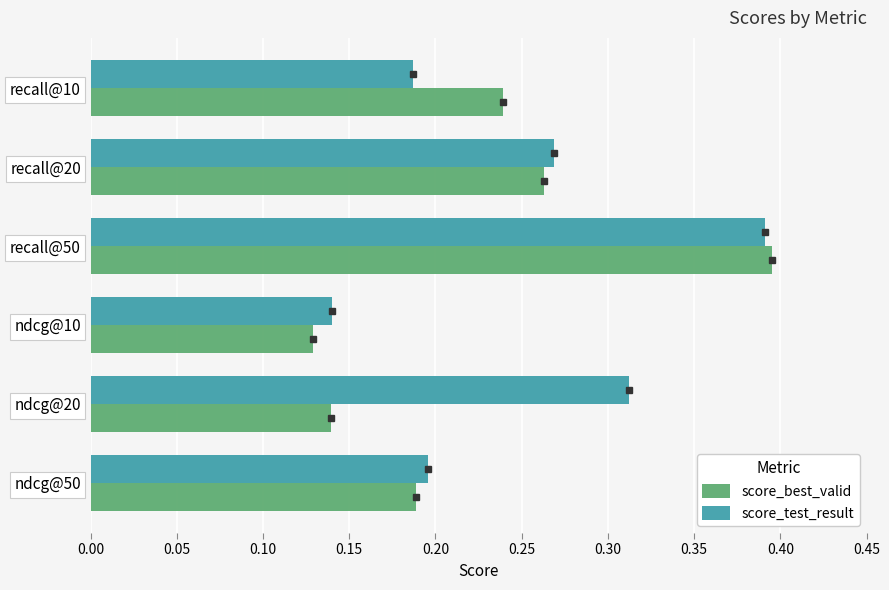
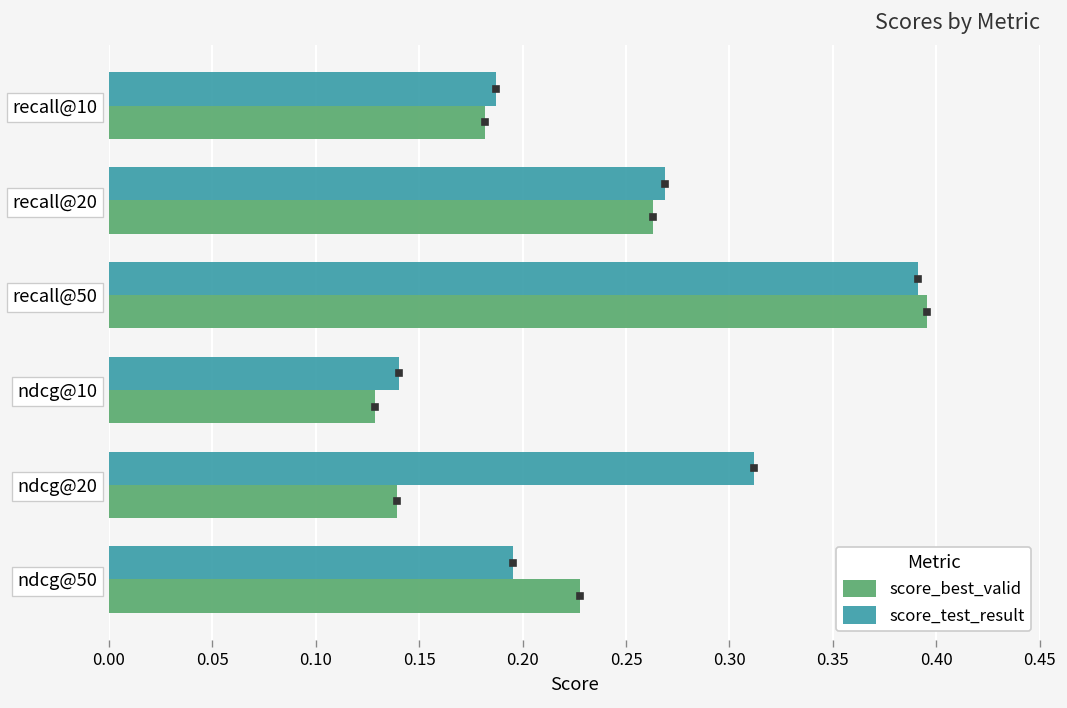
  {
    "score_best_valid": {
-     "recall@10": 0.239,
+     "recall@10": 0.182,
      "recall@20": 0.263,
      "recall@50": 0.395,
      "ndcg@10": 0.129,
      "ndcg@20": 0.139,
-     "ndcg@50": 0.189
+     "ndcg@50": 0.228
    },
    "score_test_result": {
      "recall@10": 0.187,
      "recall@20": 0.269,
      "recall@50": 0.391,
      "ndcg@10": 0.140,
      "ndcg@20": 0.312,
      "ndcg@50": 0.196
    }
  }
